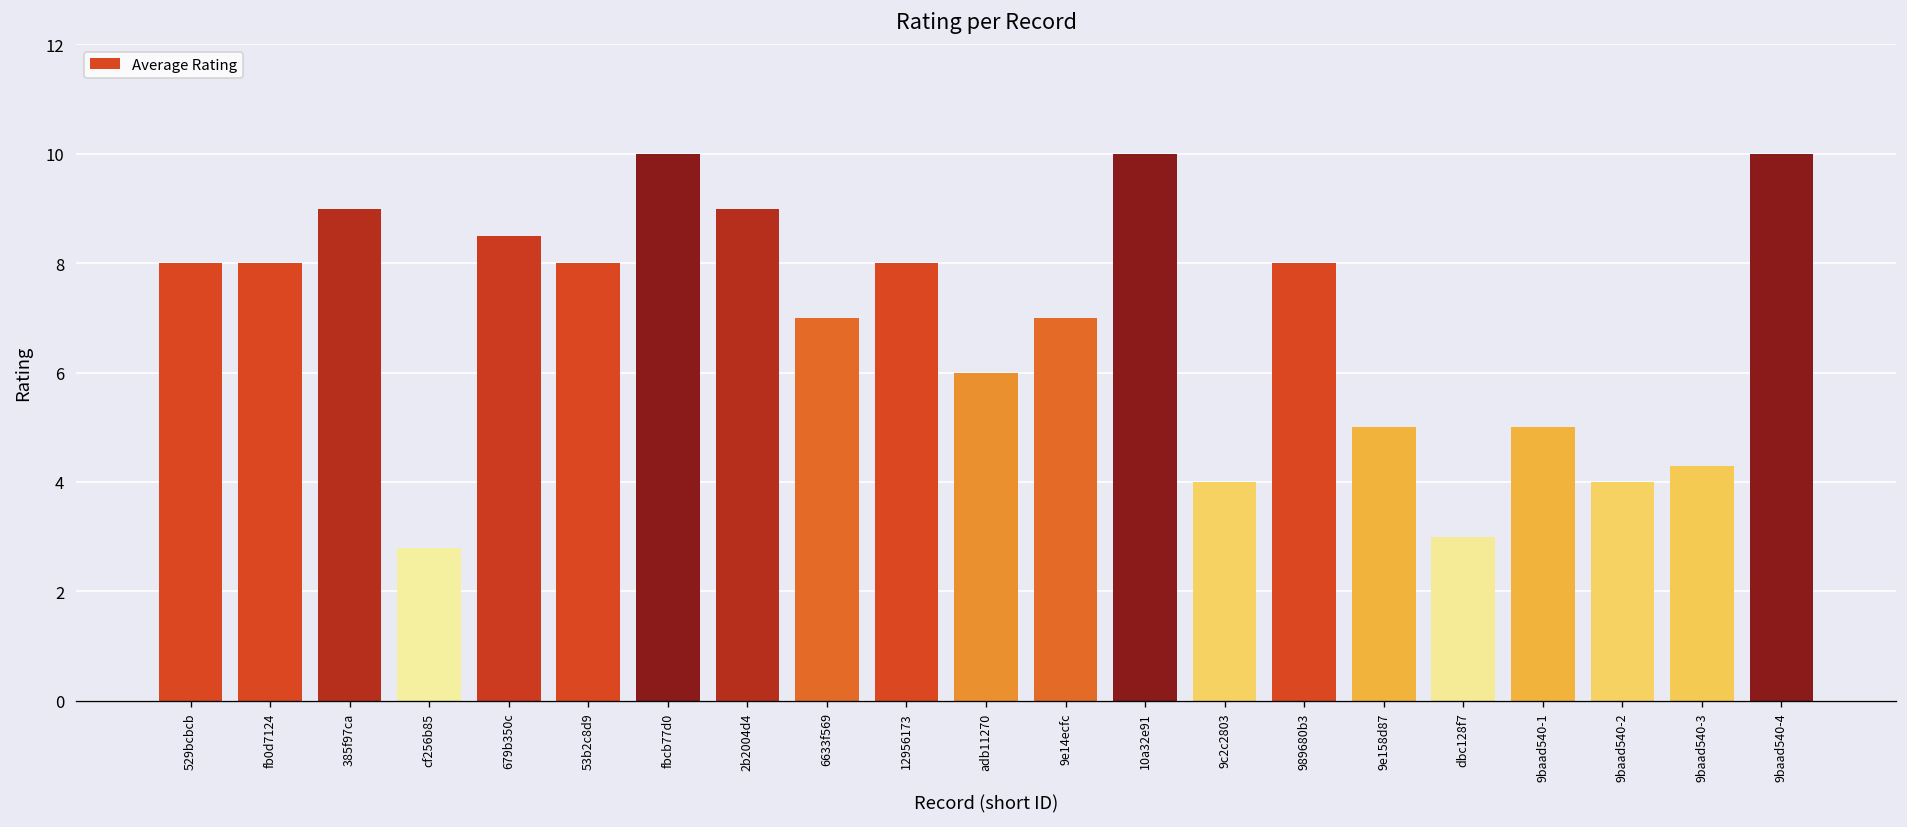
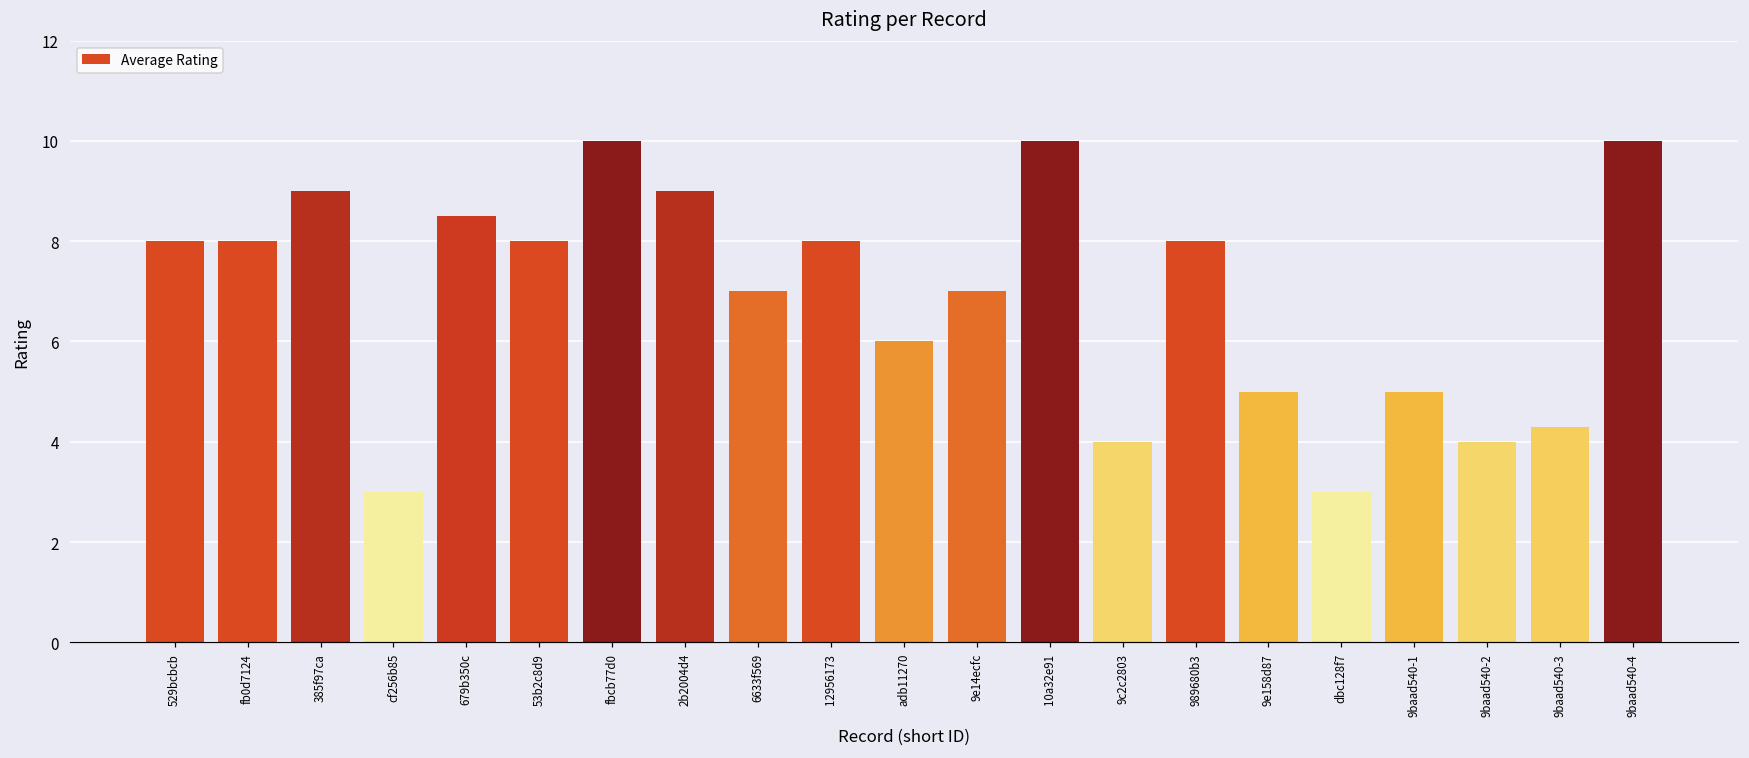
  {
    "529bcbcb": 8.0,
    "fb0d7124": 8.0,
    "385f97ca": 9.0,
-   "cf256b85": 2.8,
+   "cf256b85": 3.0,
    "679b350c": 8.5,
    "53b2c8d9": 8.0,
    "fbcb77d0": 10.0,
    "2b2004d4": 9.0,
    "6633f569": 7.0,
    "12956173": 8.0,
    "adb11270": 6.0,
    "9e14ecfc": 7.0,
    "10a32e91": 10.0,
    "9c2c2803": 4.0,
    "989680b3": 8.0,
    "9e158d87": 5.0,
    "dbc128f7": 3.0,
    "9baad540-1": 5.0,
    "9baad540-2": 4.0,
    "9baad540-3": 4.3,
    "9baad540-4": 10.0
  }
